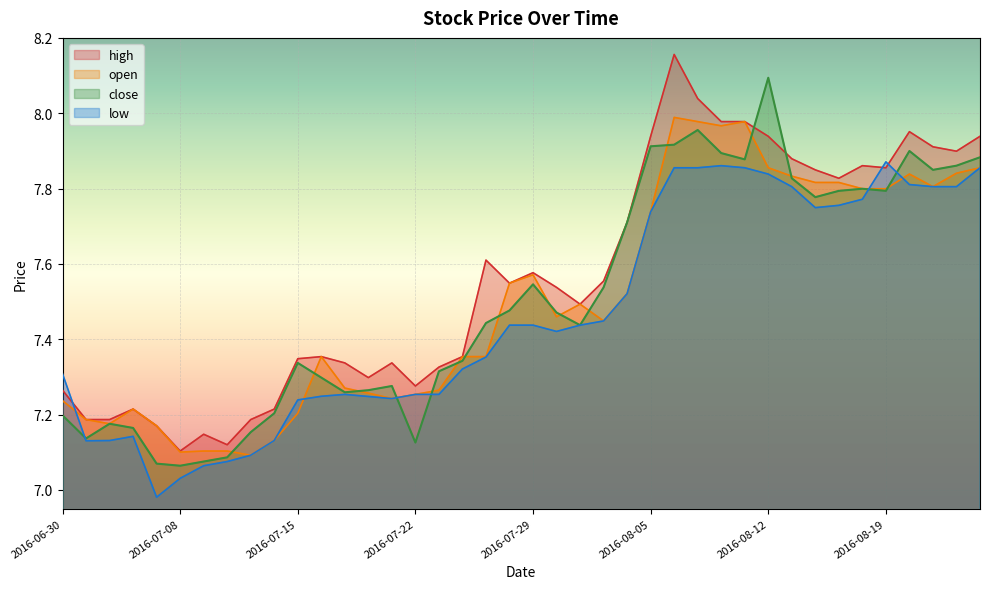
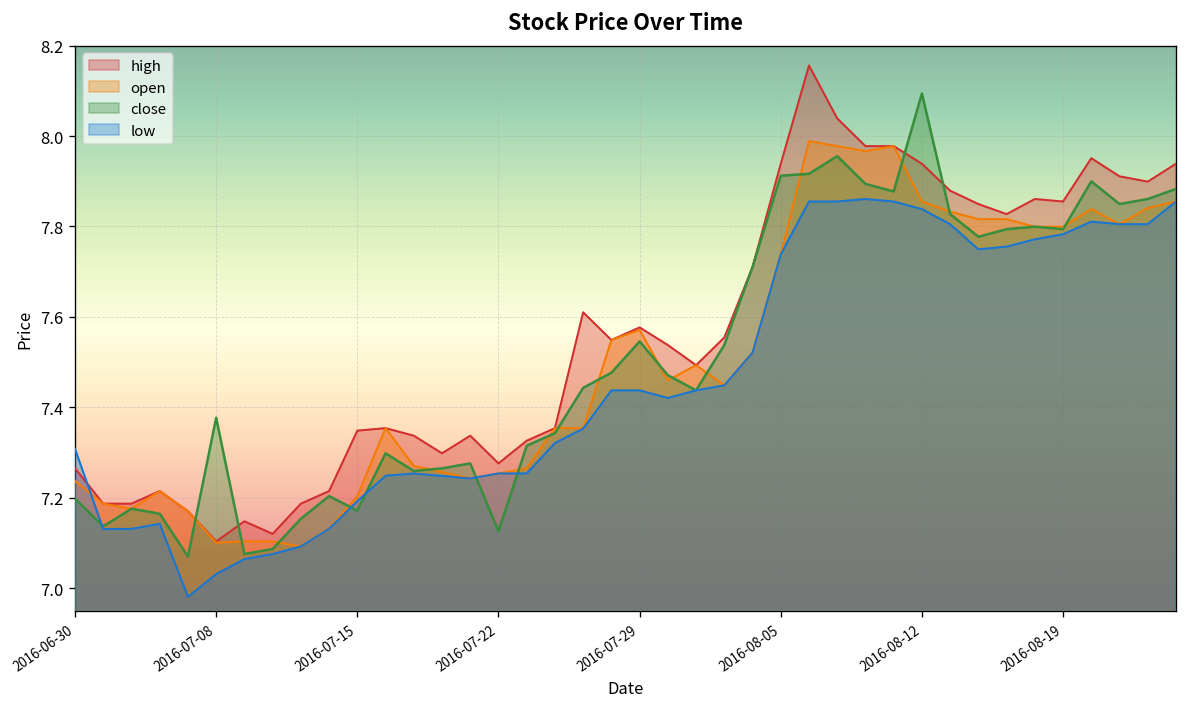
  {
    "close": {
      "2016-06-30": 7.20,
-     "2016-07-08": 7.06,
-     "2016-07-15": 7.34,
+     "2016-07-08": 7.38,
+     "2016-07-15": 7.17,
      "2016-07-22": 7.13,
      "2016-07-29": 7.55,
      "2016-08-05": 7.91,
      "2016-08-12": 8.09
    },
    "low": {
      "2016-06-30": 7.31,
      "2016-07-08": 7.03,
-     "2016-07-15": 7.24,
+     "2016-07-15": 7.19,
      "2016-07-29": 7.44,
      "2016-08-12": 7.84,
-     "2016-08-19": 7.87
+     "2016-08-19": 7.78
    }
  }
